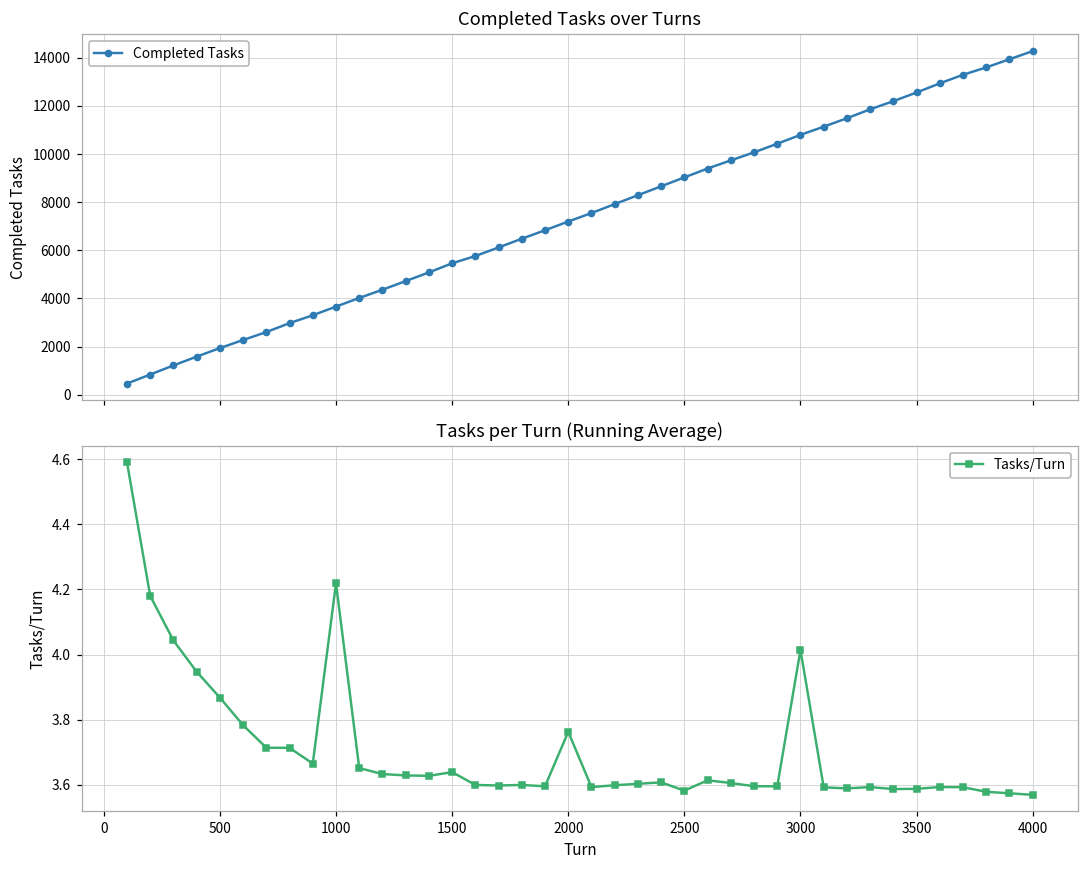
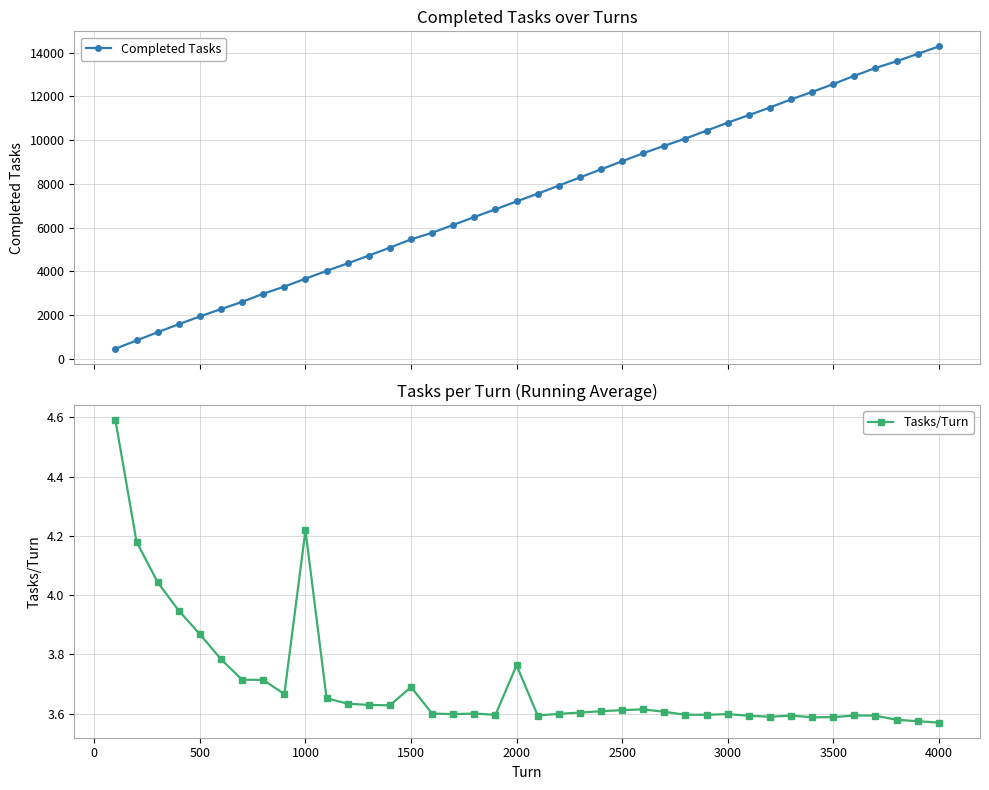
  {
    "Tasks per Turn (Running Average)": {
      "500": 3.87,
      "1000": 4.22,
-     "1500": 3.64,
+     "1500": 3.69,
      "2000": 3.76,
-     "2500": 3.58,
-     "3000": 4.01,
+     "2500": 3.61,
+     "3000": 3.60,
      "3500": 3.59,
      "4000": 3.57
    }
  }
